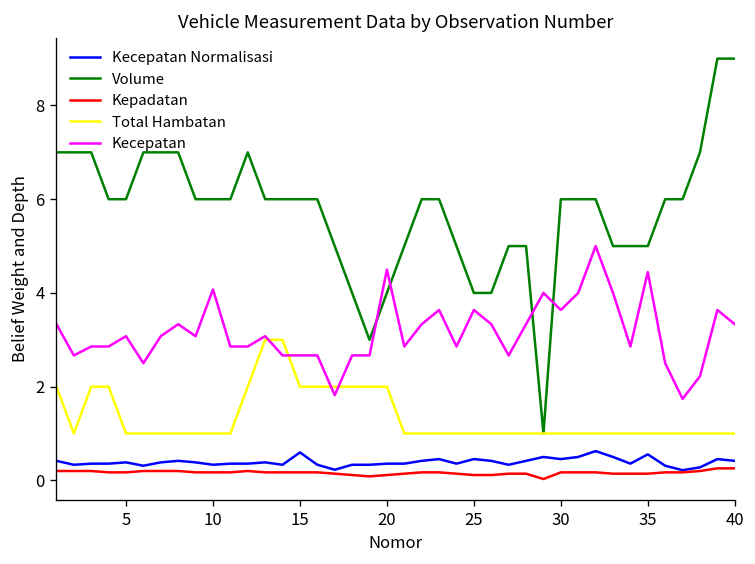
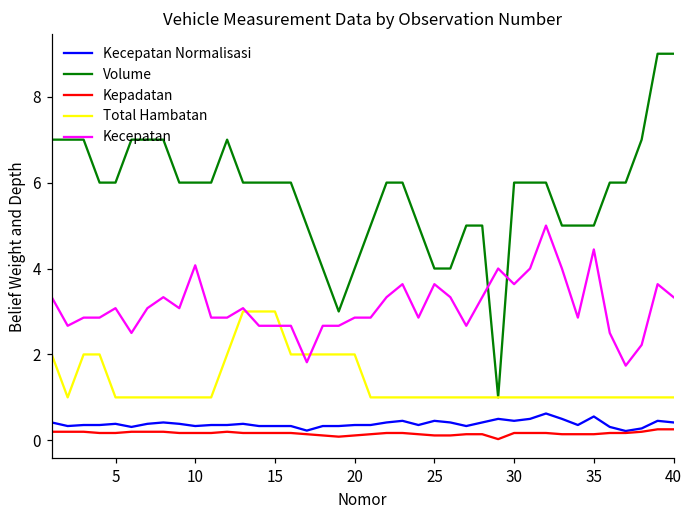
  {
    "Kecepatan Normalisasi": {
      "5": 0.4,
      "10": 0.3,
-     "15": 0.6,
+     "15": 0.3,
      "20": 0.4,
      "25": 0.5,
      "30": 0.5,
      "35": 0.6,
      "40": 0.4
    },
    "Volume": {
      "5": 6.0,
      "10": 6.0,
      "15": 6.0,
      "20": 4.0,
      "25": 4.0,
      "30": 6.0,
      "35": 5.0,
      "40": 9.0
    },
    "Kepadatan": {
      "5": 0.2,
      "10": 0.2,
      "15": 0.2,
      "20": 0.1,
      "25": 0.1,
      "30": 0.2,
      "35": 0.1,
      "40": 0.3
    },
    "Total Hambatan": {
      "5": 1,
      "10": 1,
-     "15": 2,
+     "15": 3,
      "20": 2,
      "25": 1,
      "30": 1,
      "35": 1,
      "40": 1
    },
    "Kecepatan": {
      "5": 3.1,
      "10": 4.1,
      "15": 2.7,
-     "20": 4.5,
+     "20": 2.9,
      "25": 3.6,
      "30": 3.6,
      "35": 4.4,
      "40": 3.3
    }
  }
